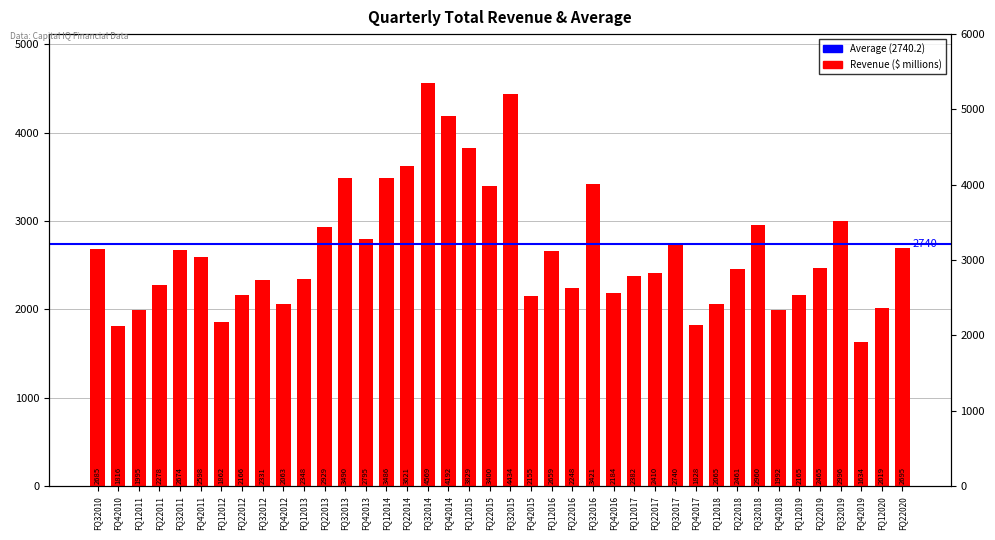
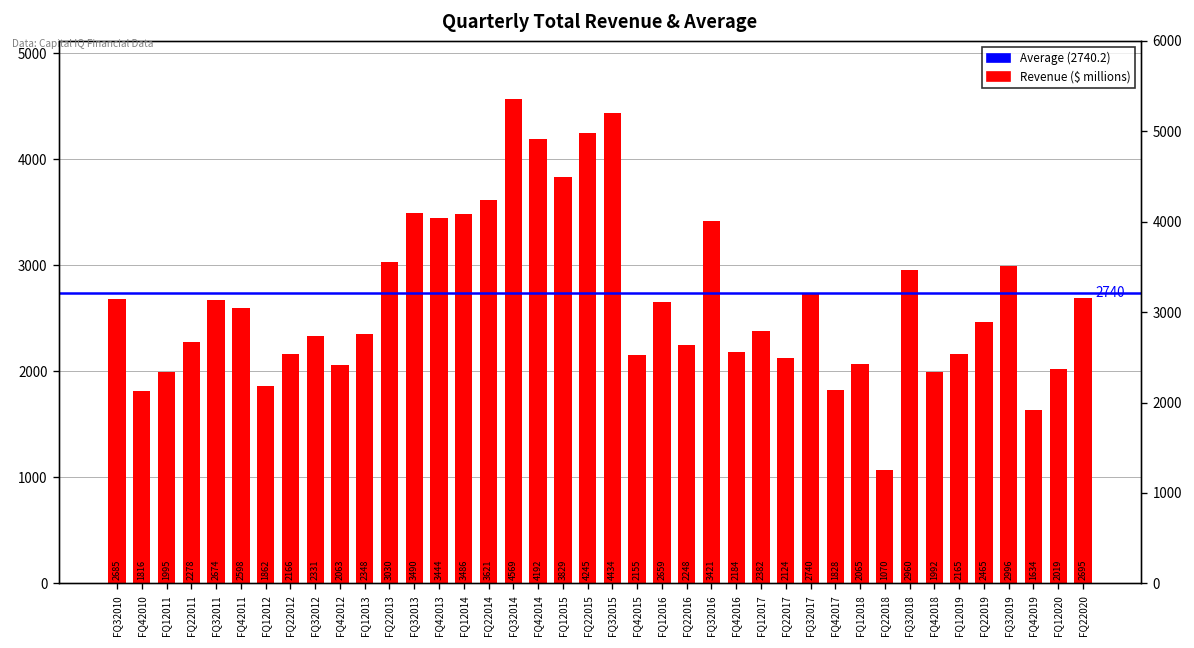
  {
    "FQ32010": 2685,
    "FQ42010": 1816,
    "FQ12011": 1995,
    "FQ22011": 2278,
    "FQ32011": 2674,
    "FQ42011": 2598,
    "FQ12012": 1862,
    "FQ22012": 2166,
    "FQ32012": 2331,
    "FQ42012": 2063,
    "FQ12013": 2348,
-   "FQ22013": 2929,
+   "FQ22013": 3030,
    "FQ32013": 3490,
-   "FQ42013": 2795,
+   "FQ42013": 3444,
    "FQ12014": 3486,
    "FQ22014": 3621,
    "FQ32014": 4569,
    "FQ42014": 4192,
    "FQ12015": 3829,
-   "FQ22015": 3400,
+   "FQ22015": 4245,
    "FQ32015": 4434,
    "FQ42015": 2155,
    "FQ12016": 2659,
    "FQ22016": 2248,
    "FQ32016": 3421,
    "FQ42016": 2184,
    "FQ12017": 2382,
-   "FQ22017": 2410,
+   "FQ22017": 2124,
    "FQ32017": 2740,
    "FQ42017": 1828,
    "FQ12018": 2065,
-   "FQ22018": 2461,
+   "FQ22018": 1070,
    "FQ32018": 2960,
    "FQ42018": 1992,
    "FQ12019": 2165,
    "FQ22019": 2465,
    "FQ32019": 2996,
    "FQ42019": 1634,
    "FQ12020": 2019,
    "FQ22020": 2695
  }
